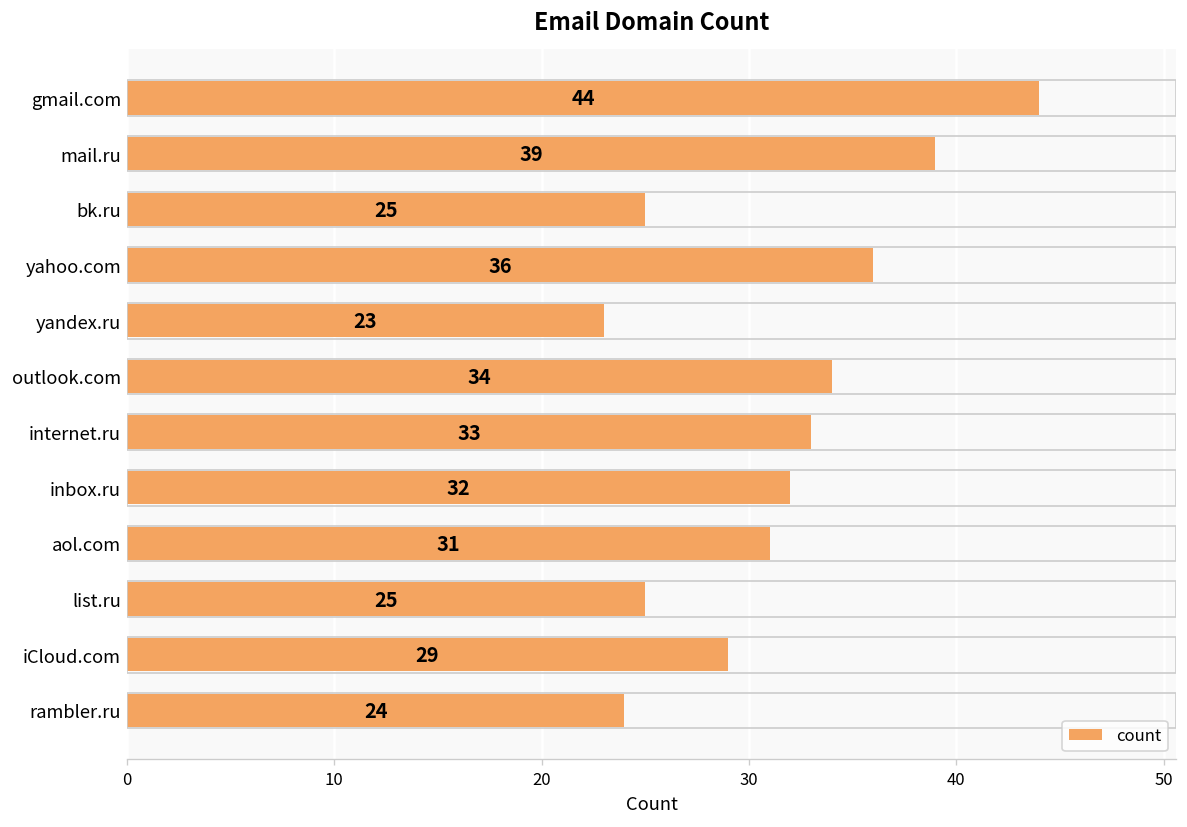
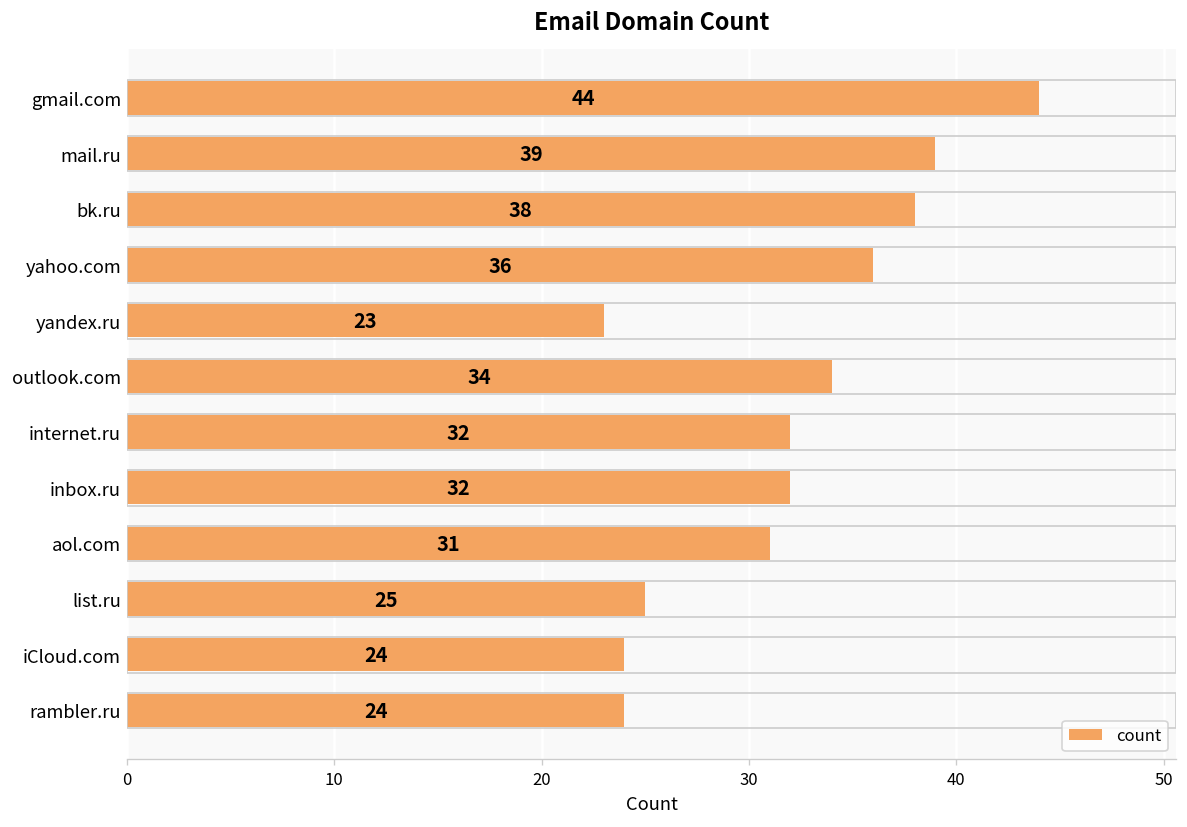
  {
    "gmail.com": 44,
    "mail.ru": 39,
-   "bk.ru": 25,
+   "bk.ru": 38,
    "yahoo.com": 36,
    "yandex.ru": 23,
    "outlook.com": 34,
-   "internet.ru": 33,
+   "internet.ru": 32,
    "inbox.ru": 32,
    "aol.com": 31,
    "list.ru": 25,
-   "iCloud.com": 29,
+   "iCloud.com": 24,
    "rambler.ru": 24
  }
